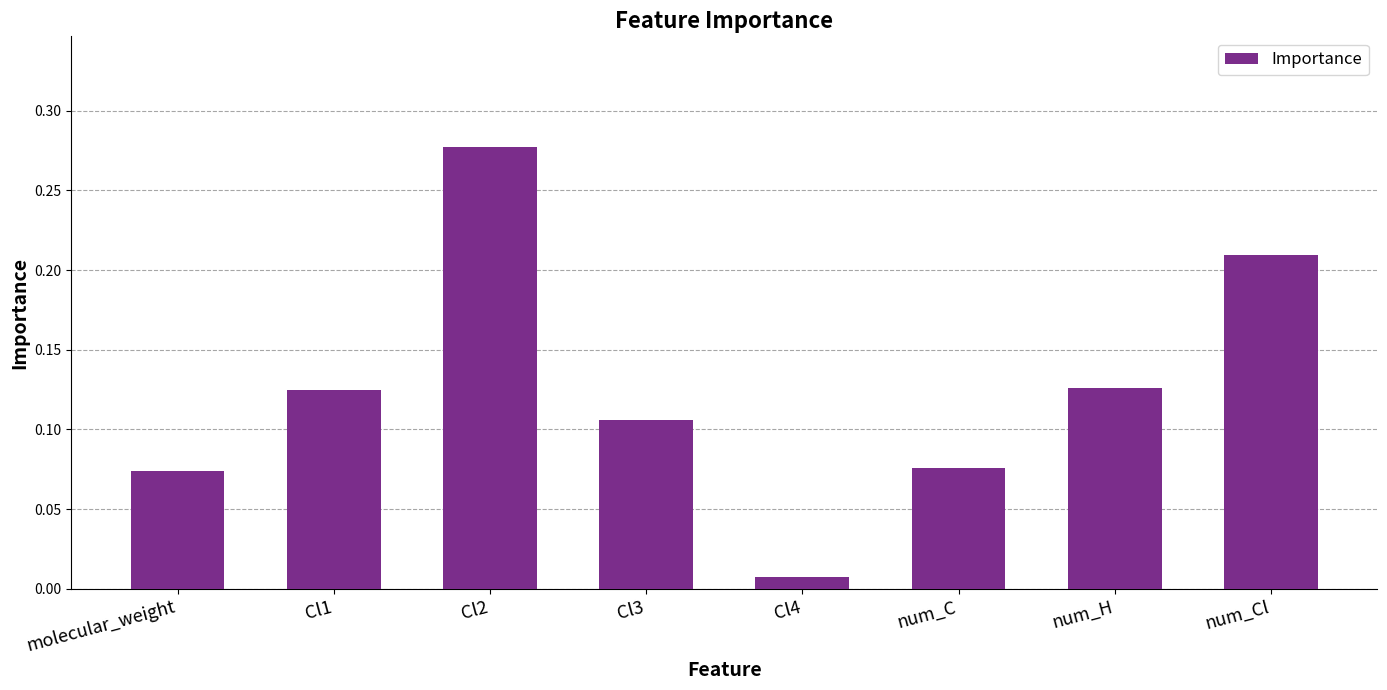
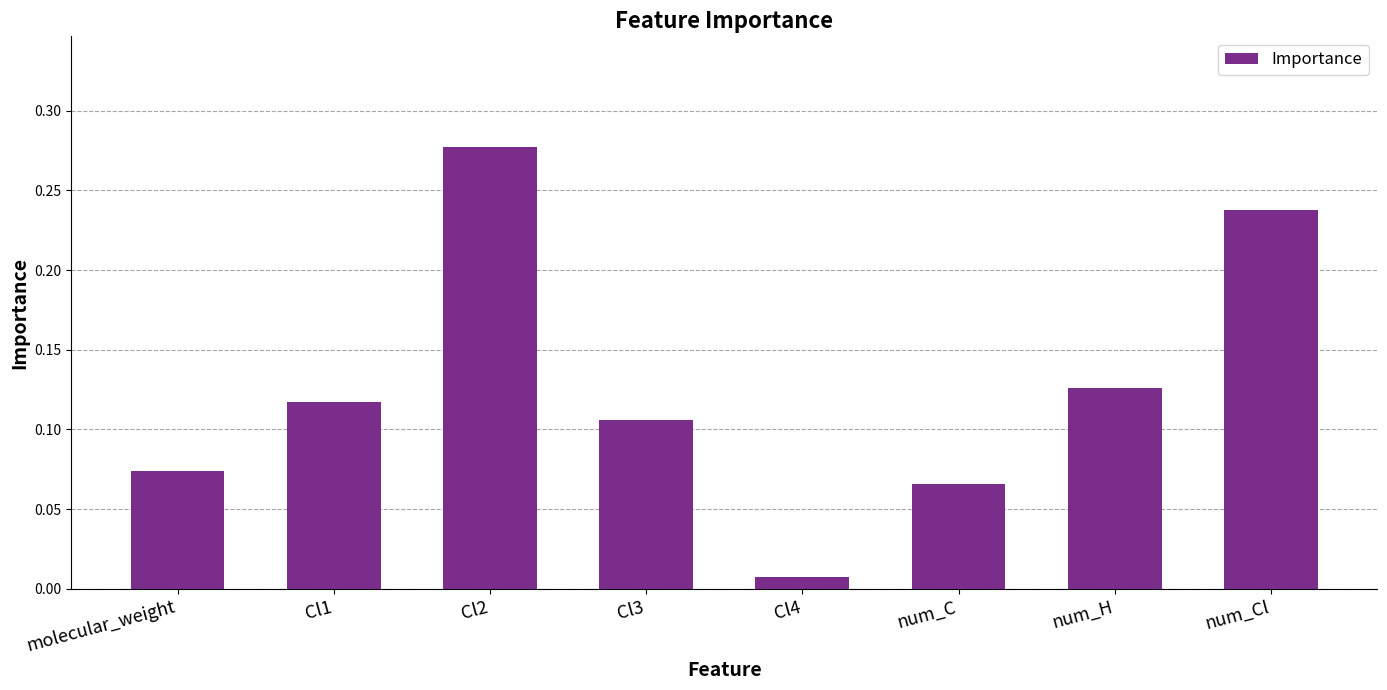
  {
    "molecular_weight": 0.074,
-   "Cl1": 0.125,
+   "Cl1": 0.117,
    "Cl2": 0.277,
    "Cl3": 0.106,
    "Cl4": 0.007,
-   "num_C": 0.076,
+   "num_C": 0.065,
    "num_H": 0.126,
-   "num_Cl": 0.209
+   "num_Cl": 0.238
  }
